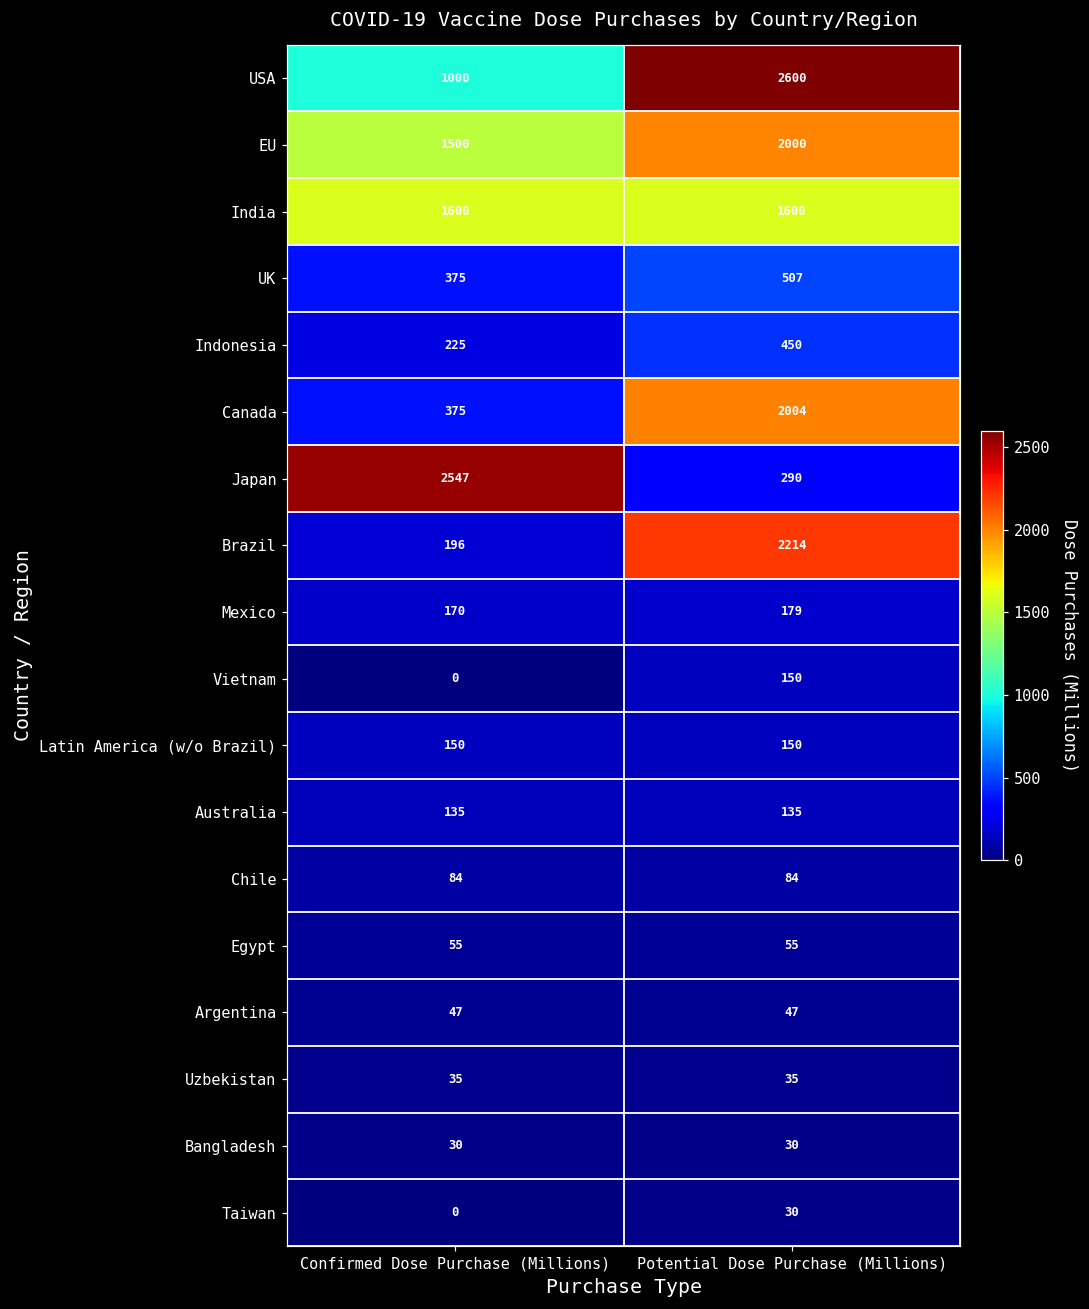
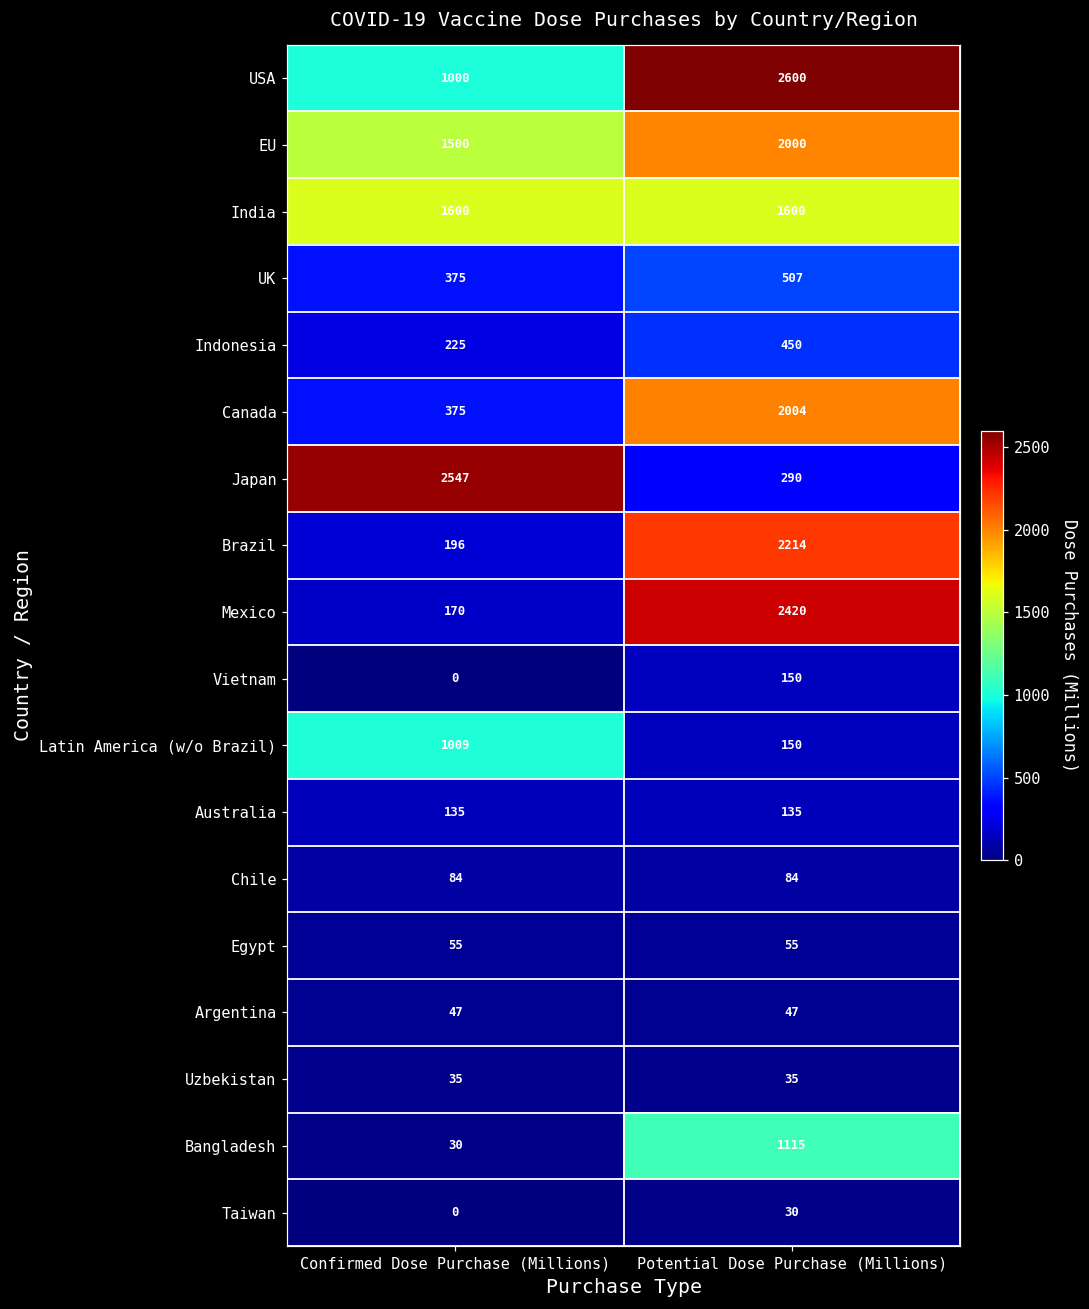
  {
    "USA": {
      "Confirmed Dose Purchase (Millions)": 1000,
      "Potential Dose Purchase (Millions)": 2600
    },
    "EU": {
      "Confirmed Dose Purchase (Millions)": 1500,
      "Potential Dose Purchase (Millions)": 2000
    },
    "India": {
      "Confirmed Dose Purchase (Millions)": 1600,
      "Potential Dose Purchase (Millions)": 1600
    },
    "UK": {
      "Confirmed Dose Purchase (Millions)": 375,
      "Potential Dose Purchase (Millions)": 507
    },
    "Indonesia": {
      "Confirmed Dose Purchase (Millions)": 225,
      "Potential Dose Purchase (Millions)": 450
    },
    "Canada": {
      "Confirmed Dose Purchase (Millions)": 375,
      "Potential Dose Purchase (Millions)": 2004
    },
    "Japan": {
      "Confirmed Dose Purchase (Millions)": 2547,
      "Potential Dose Purchase (Millions)": 290
    },
    "Brazil": {
      "Confirmed Dose Purchase (Millions)": 196,
      "Potential Dose Purchase (Millions)": 2214
    },
    "Mexico": {
      "Confirmed Dose Purchase (Millions)": 170,
-     "Potential Dose Purchase (Millions)": 179
+     "Potential Dose Purchase (Millions)": 2420
    },
    "Vietnam": {
      "Confirmed Dose Purchase (Millions)": 0,
      "Potential Dose Purchase (Millions)": 150
    },
    "Latin America (w/o Brazil)": {
-     "Confirmed Dose Purchase (Millions)": 150,
+     "Confirmed Dose Purchase (Millions)": 1009,
      "Potential Dose Purchase (Millions)": 150
    },
    "Australia": {
      "Confirmed Dose Purchase (Millions)": 135,
      "Potential Dose Purchase (Millions)": 135
    },
    "Chile": {
      "Confirmed Dose Purchase (Millions)": 84,
      "Potential Dose Purchase (Millions)": 84
    },
    "Egypt": {
      "Confirmed Dose Purchase (Millions)": 55,
      "Potential Dose Purchase (Millions)": 55
    },
    "Argentina": {
      "Confirmed Dose Purchase (Millions)": 47,
      "Potential Dose Purchase (Millions)": 47
    },
    "Uzbekistan": {
      "Confirmed Dose Purchase (Millions)": 35,
      "Potential Dose Purchase (Millions)": 35
    },
    "Bangladesh": {
      "Confirmed Dose Purchase (Millions)": 30,
-     "Potential Dose Purchase (Millions)": 30
+     "Potential Dose Purchase (Millions)": 1115
    },
    "Taiwan": {
      "Confirmed Dose Purchase (Millions)": 0,
      "Potential Dose Purchase (Millions)": 30
    }
  }
